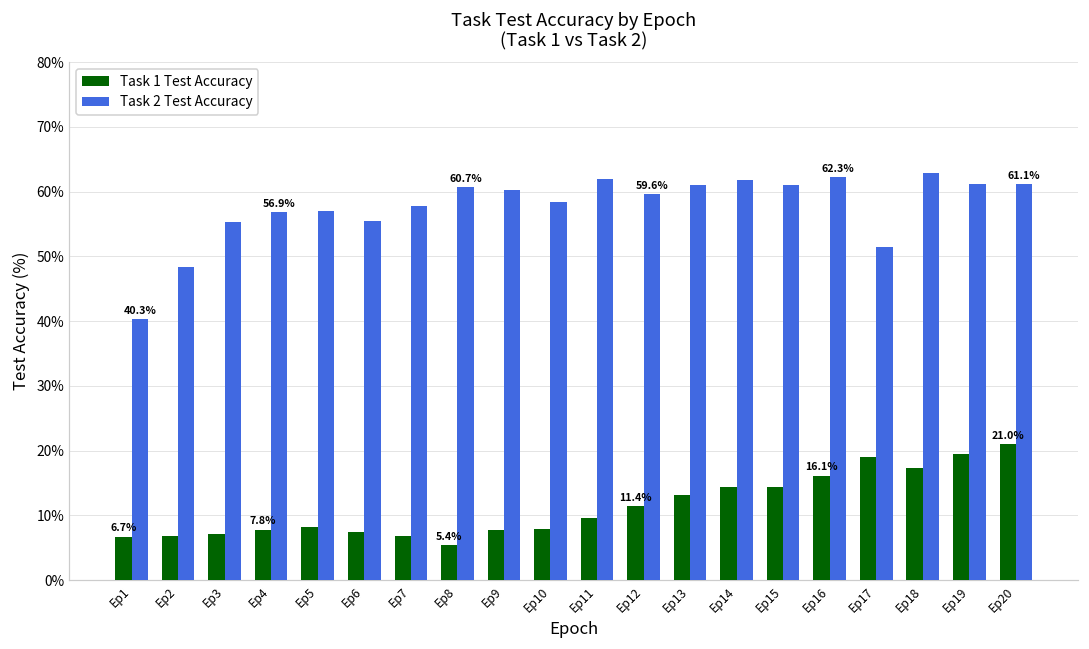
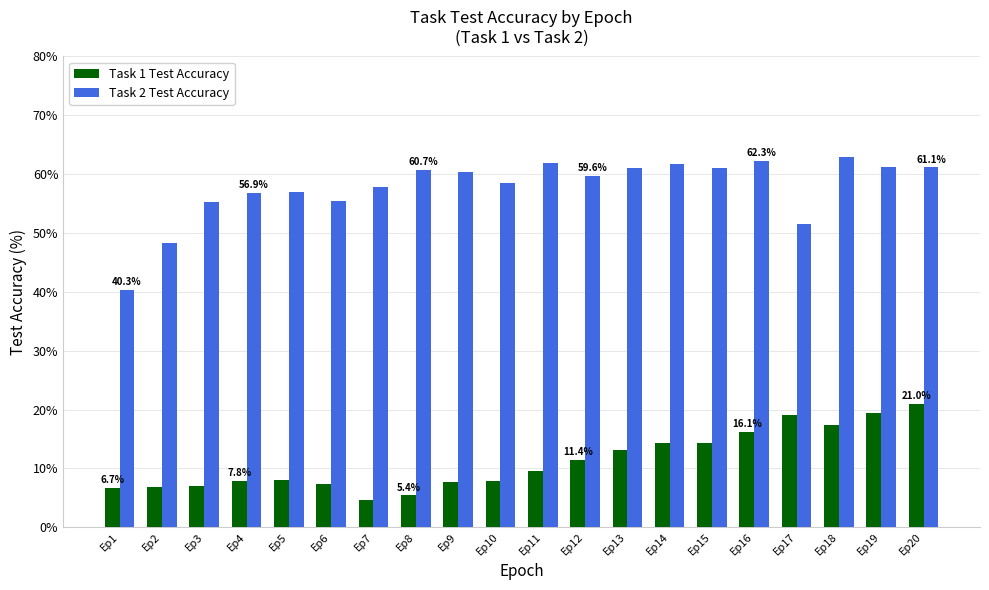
  {
    "Task 1 Test Accuracy": {
      "Ep2": "7%",
      "Ep3": "7%",
      "Ep5": "8%",
      "Ep6": "7%",
-     "Ep7": "7%",
+     "Ep7": "5%",
      "Ep9": "8%",
      "Ep10": "8%",
      "Ep11": "10%",
      "Ep13": "13%",
      "Ep14": "14%",
      "Ep15": "14%",
      "Ep17": "19%",
      "Ep18": "17%",
      "Ep19": "19%"
    },
    "Task 2 Test Accuracy": {
      "Ep1": "40.3%",
      "Ep4": "56.9%",
      "Ep8": "60.7%",
      "Ep12": "59.6%",
      "Ep16": "62.3%",
      "Ep20": "61.1%"
    }
  }
